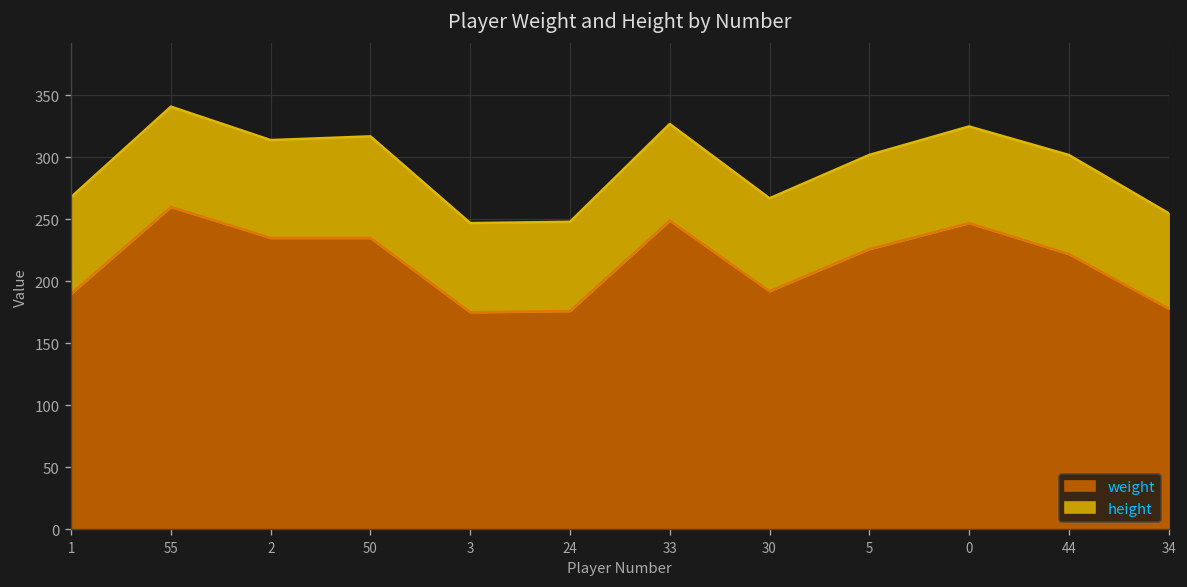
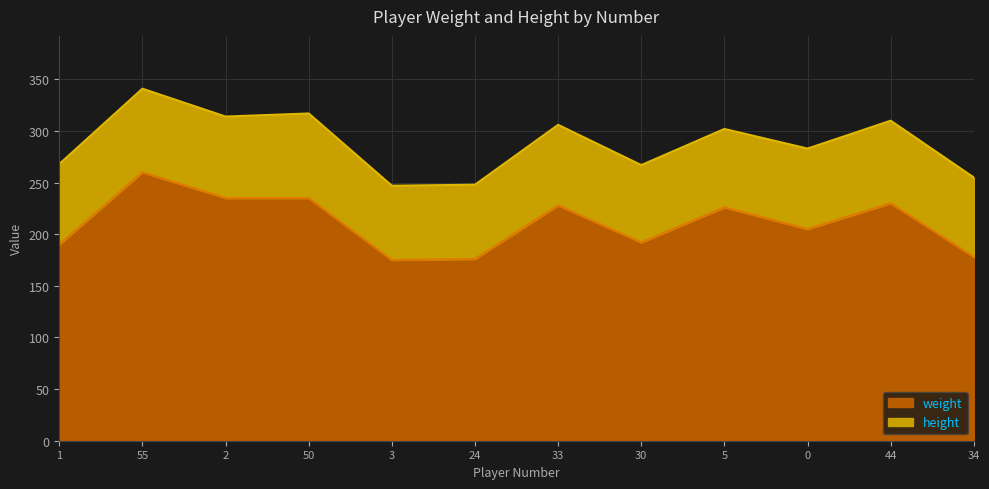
  {
    "weight": {
      "1": 190,
      "55": 260,
      "2": 235,
      "50": 235,
      "3": 175,
      "24": 176,
-     "33": 249,
+     "33": 228,
      "30": 192,
      "5": 226,
-     "0": 247,
-     "44": 222,
+     "0": 205,
+     "44": 230,
      "34": 178
    },
    "height": {
      "1": 78,
      "55": 81,
      "2": 79,
      "50": 82,
      "3": 72,
      "24": 72,
      "33": 78,
      "30": 75,
      "5": 76,
      "0": 78,
      "44": 80,
      "34": 77
    }
  }
